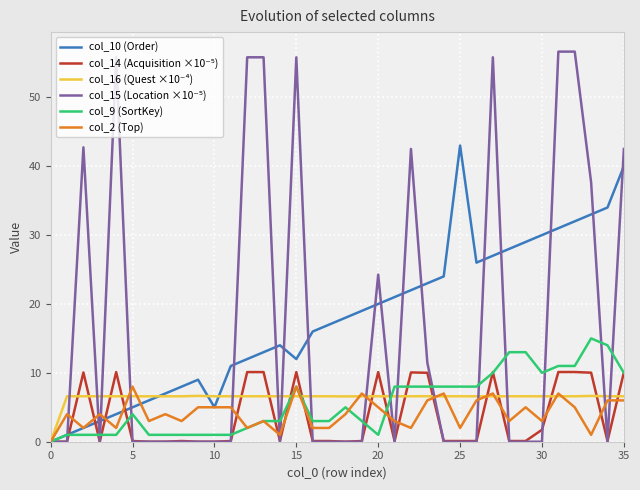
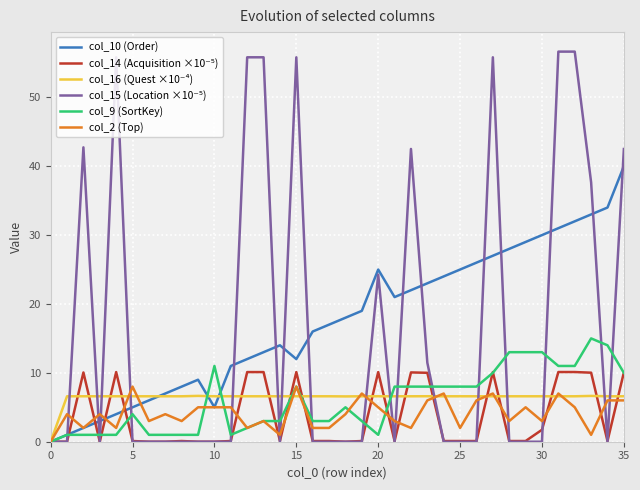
  {
    "col_10 (Order)": {
      "5": 5,
      "15": 12,
-     "20": 20,
-     "25": 43,
+     "20": 25,
+     "25": 25,
      "30": 30,
      "35": 40
    },
    "col_14 (Acquisition ×10⁻⁵)": {
      "15": 10,
      "20": 10,
      "30": 2
    },
    "col_16 (Quest ×10⁻⁴)": {
      "5": 7,
      "10": 7,
      "15": 7,
      "20": 7,
      "25": 7,
      "30": 7,
      "35": 7
    },
    "col_15 (Location ×10⁻⁵)": {
      "15": 56,
      "20": 24,
      "30": 0,
      "35": 42
    },
    "col_9 (SortKey)": {
      "5": 4,
-     "10": 1,
+     "10": 11,
      "20": 1,
      "25": 8,
-     "30": 10
+     "30": 13
    },
    "col_2 (Top)": {
      "5": 8,
      "20": 5,
      "25": 2,
      "30": 3,
      "35": 6
    }
  }
